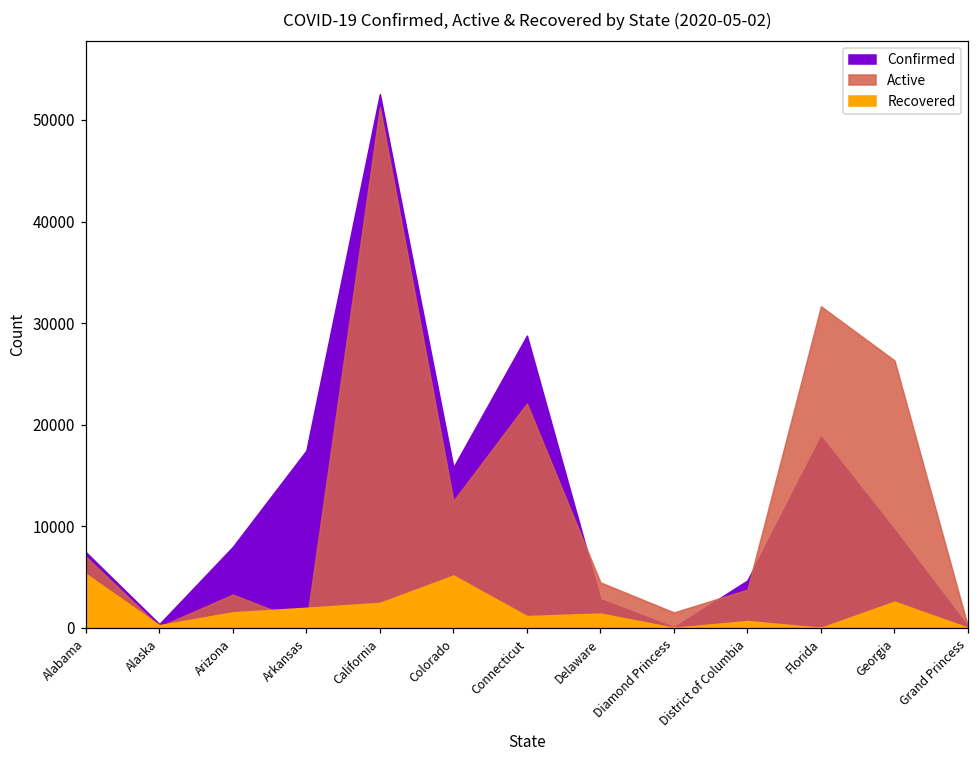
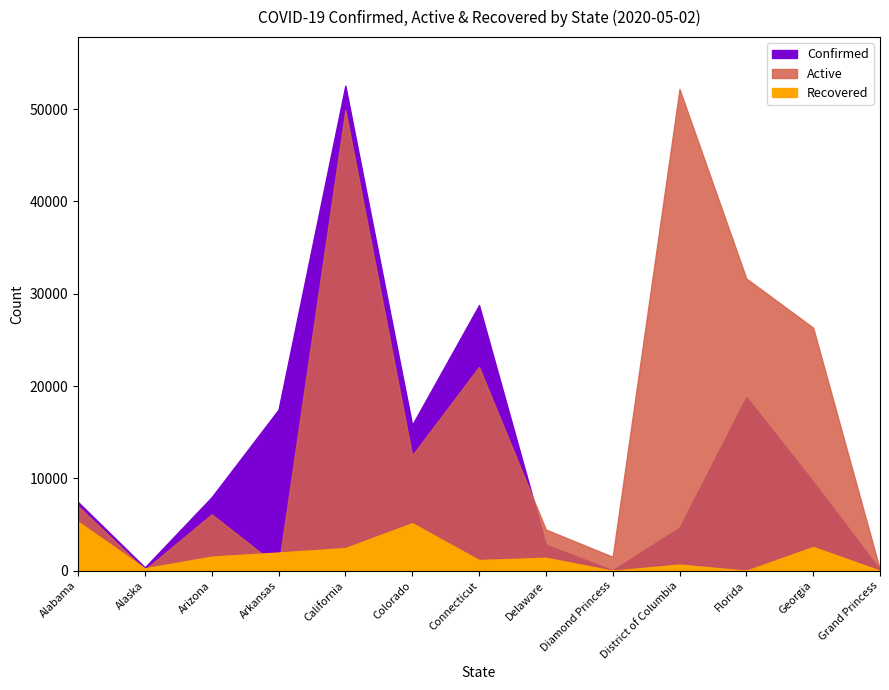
  {
    "Confirmed": {
      "Alabama": 7000,
      "Arizona": 8000,
      "Arkansas": 17000,
      "California": 53000,
      "Colorado": 16000,
      "Connecticut": 29000,
      "Delaware": 3000,
      "District of Columbia": 5000,
      "Florida": 19000,
      "Georgia": 10000
    },
    "Active": {
      "Alabama": 7000,
-     "Arizona": 3000,
-     "California": 51000,
+     "Arizona": 6000,
+     "California": 50000,
      "Colorado": 12000,
      "Connecticut": 22000,
      "Delaware": 4000,
      "Diamond Princess": 2000,
-     "District of Columbia": 4000,
+     "District of Columbia": 52000,
      "Florida": 32000,
      "Georgia": 26000
    },
    "Recovered": {
      "Alabama": 5000,
      "Arizona": 2000,
      "Arkansas": 2000,
      "California": 2000,
      "Colorado": 5000,
      "Connecticut": 1000,
      "Delaware": 1000,
      "District of Columbia": 1000,
      "Florida": 0,
      "Georgia": 3000
    }
  }
